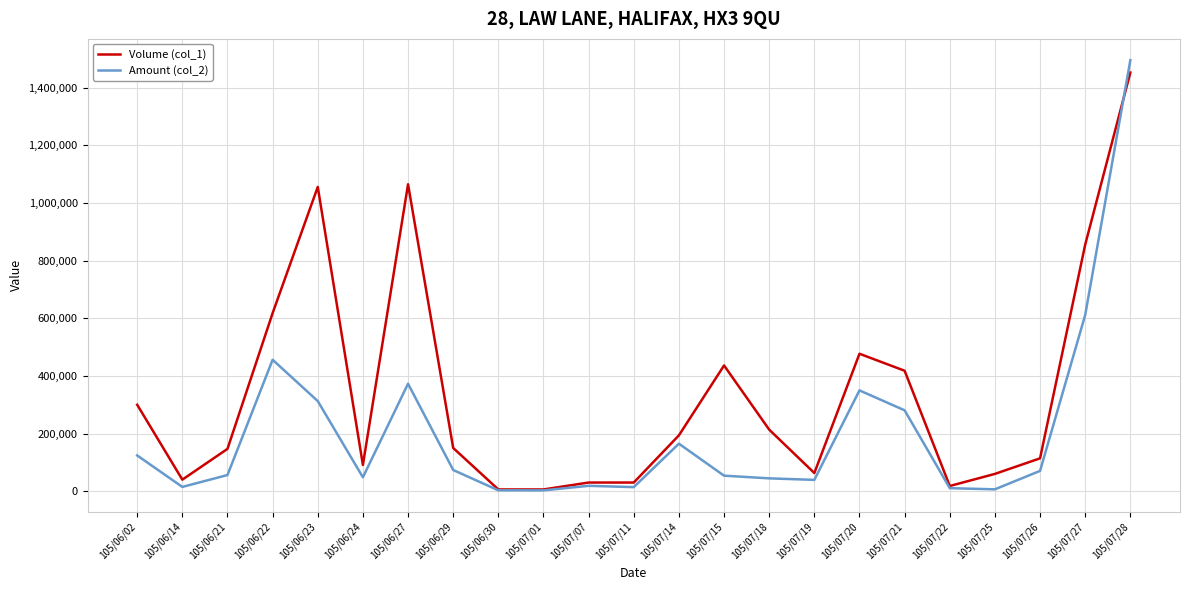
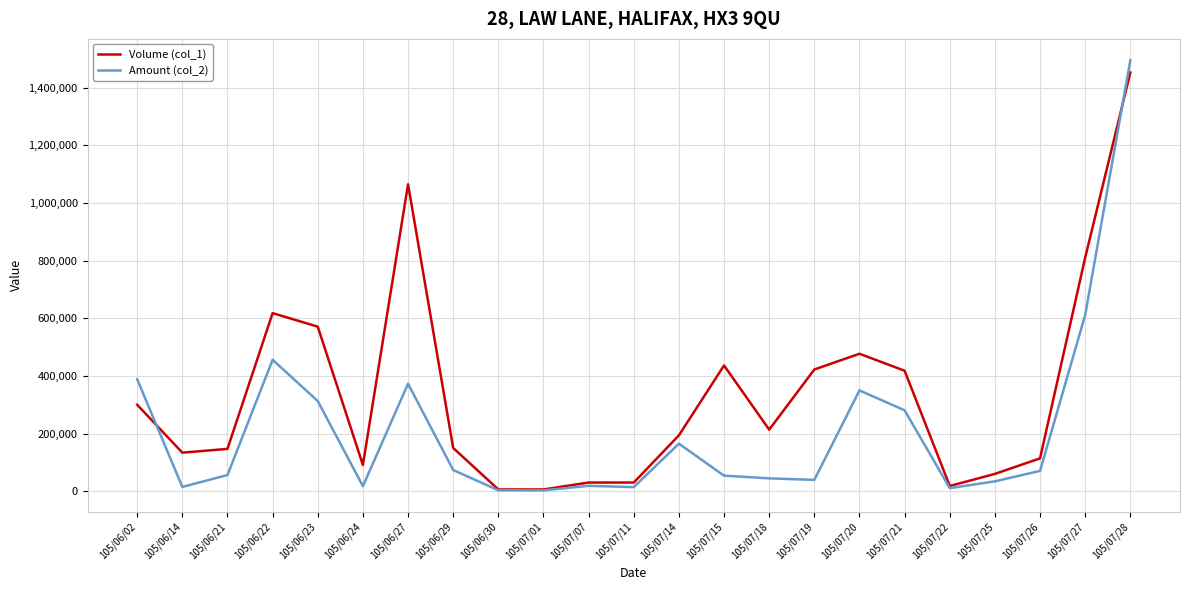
  {
    "Volume (col_1)": {
      "105/06/02": "300,000",
-     "105/06/14": "40,000",
+     "105/06/14": "130,000",
      "105/06/21": "150,000",
      "105/06/22": "620,000",
-     "105/06/23": "1,060,000",
+     "105/06/23": "570,000",
      "105/06/24": "90,000",
      "105/06/27": "1,070,000",
      "105/06/29": "150,000",
      "105/07/07": "30,000",
      "105/07/11": "30,000",
      "105/07/14": "190,000",
      "105/07/15": "440,000",
      "105/07/18": "210,000",
-     "105/07/19": "60,000",
+     "105/07/19": "420,000",
      "105/07/20": "480,000",
      "105/07/21": "420,000",
      "105/07/25": "60,000",
      "105/07/26": "110,000",
-     "105/07/27": "860,000",
+     "105/07/27": "810,000",
      "105/07/28": "1,450,000"
    },
    "Amount (col_2)": {
-     "105/06/02": "120,000",
+     "105/06/02": "390,000",
      "105/06/14": "10,000",
      "105/06/21": "60,000",
      "105/06/22": "460,000",
      "105/06/23": "310,000",
-     "105/06/24": "50,000",
+     "105/06/24": "20,000",
      "105/06/27": "370,000",
      "105/06/29": "70,000",
      "105/07/07": "20,000",
      "105/07/11": "10,000",
      "105/07/14": "160,000",
      "105/07/15": "50,000",
      "105/07/18": "40,000",
      "105/07/19": "40,000",
      "105/07/20": "350,000",
      "105/07/21": "280,000",
-     "105/07/25": "10,000",
+     "105/07/25": "30,000",
      "105/07/26": "70,000",
      "105/07/27": "610,000",
      "105/07/28": "1,500,000"
    }
  }
